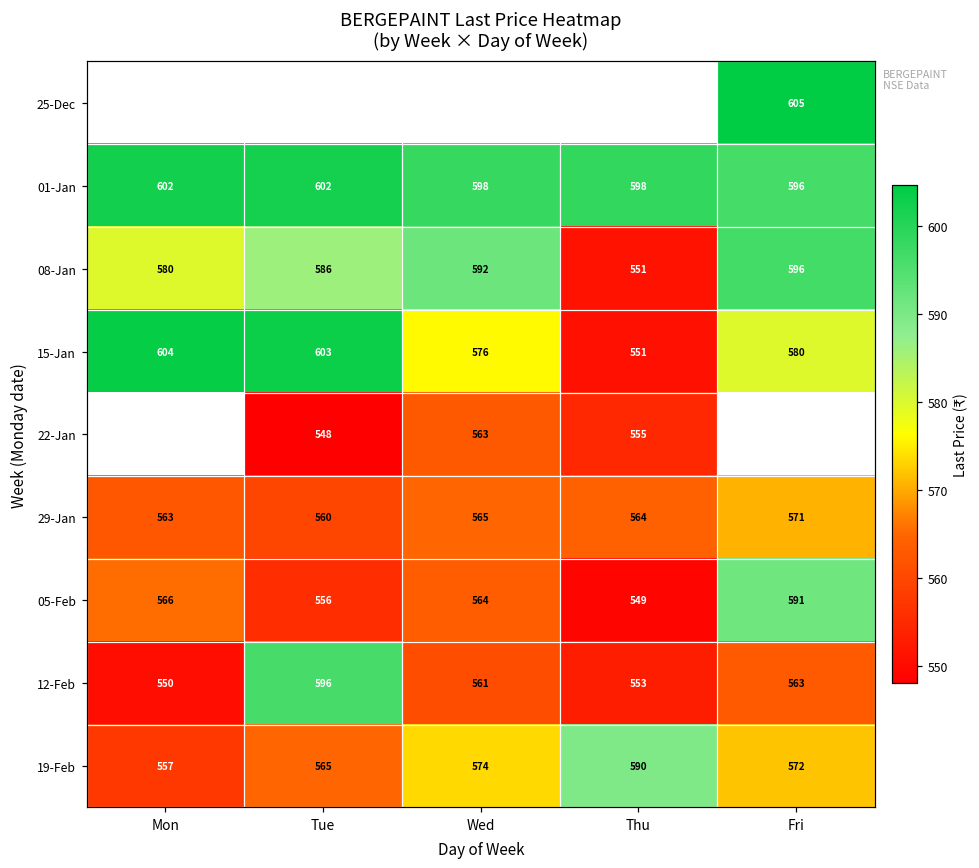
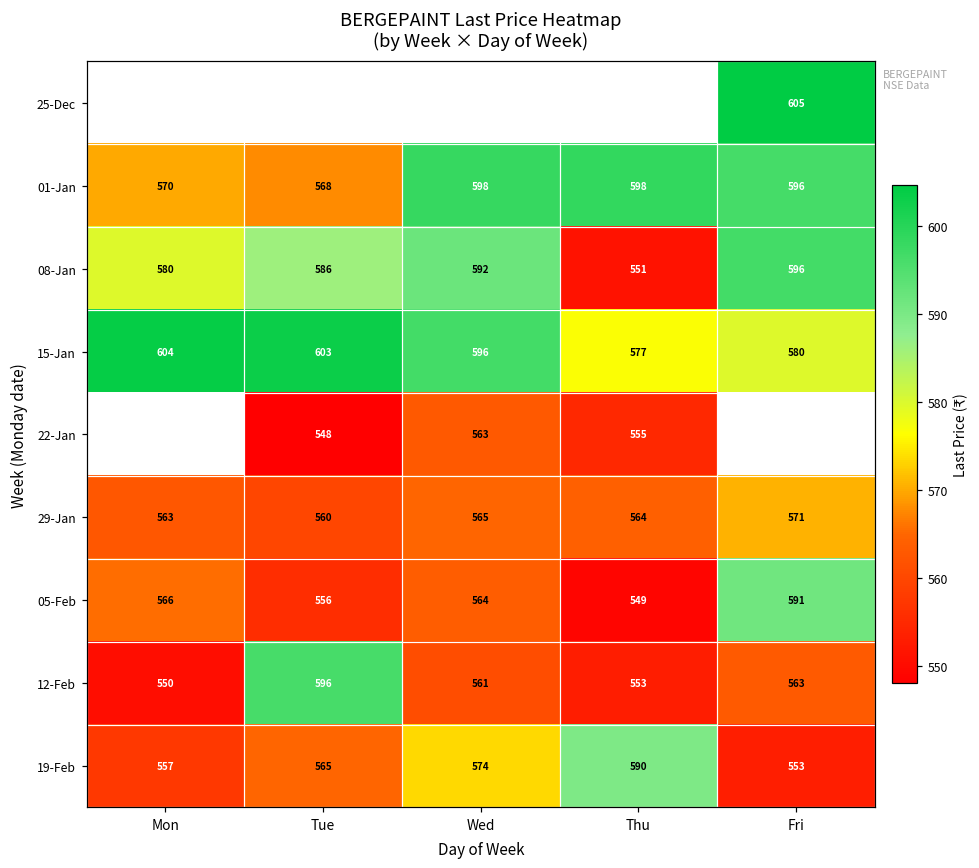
  {
    "25-Dec": {
      "Fri": 605
    },
    "01-Jan": {
-     "Mon": 602,
-     "Tue": 602,
+     "Mon": 570,
+     "Tue": 568,
      "Wed": 598,
      "Thu": 598,
      "Fri": 596
    },
    "08-Jan": {
      "Mon": 580,
      "Tue": 586,
      "Wed": 592,
      "Thu": 551,
      "Fri": 596
    },
    "15-Jan": {
      "Mon": 604,
      "Tue": 603,
-     "Wed": 576,
-     "Thu": 551,
+     "Wed": 596,
+     "Thu": 577,
      "Fri": 580
    },
    "22-Jan": {
      "Tue": 548,
      "Wed": 563,
      "Thu": 555
    },
    "29-Jan": {
      "Mon": 563,
      "Tue": 560,
      "Wed": 565,
      "Thu": 564,
      "Fri": 571
    },
    "05-Feb": {
      "Mon": 566,
      "Tue": 556,
      "Wed": 564,
      "Thu": 549,
      "Fri": 591
    },
    "12-Feb": {
      "Mon": 550,
      "Tue": 596,
      "Wed": 561,
      "Thu": 553,
      "Fri": 563
    },
    "19-Feb": {
      "Mon": 557,
      "Tue": 565,
      "Wed": 574,
      "Thu": 590,
-     "Fri": 572
+     "Fri": 553
    }
  }
